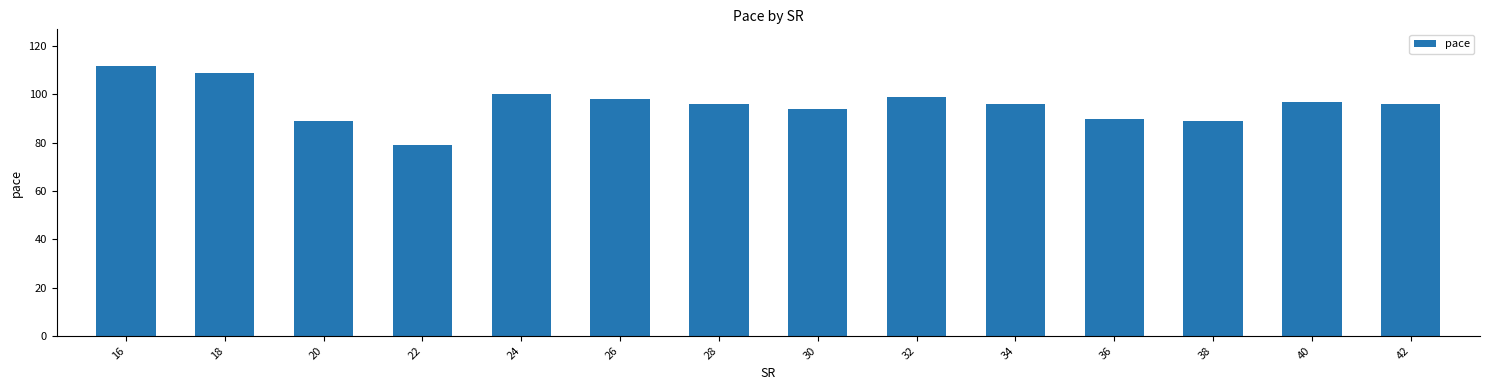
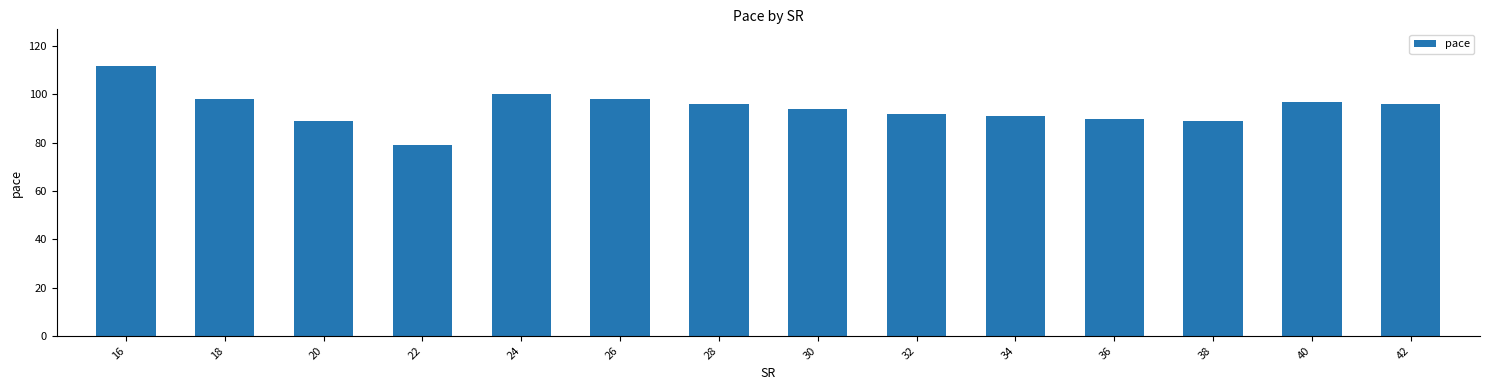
  {
    "16": 112,
-   "18": 109,
+   "18": 98,
    "20": 89,
    "22": 79,
    "24": 100,
    "26": 98,
    "28": 96,
    "30": 94,
-   "32": 99,
-   "34": 96,
+   "32": 92,
+   "34": 91,
    "36": 90,
    "38": 89,
    "40": 97,
    "42": 96
  }
